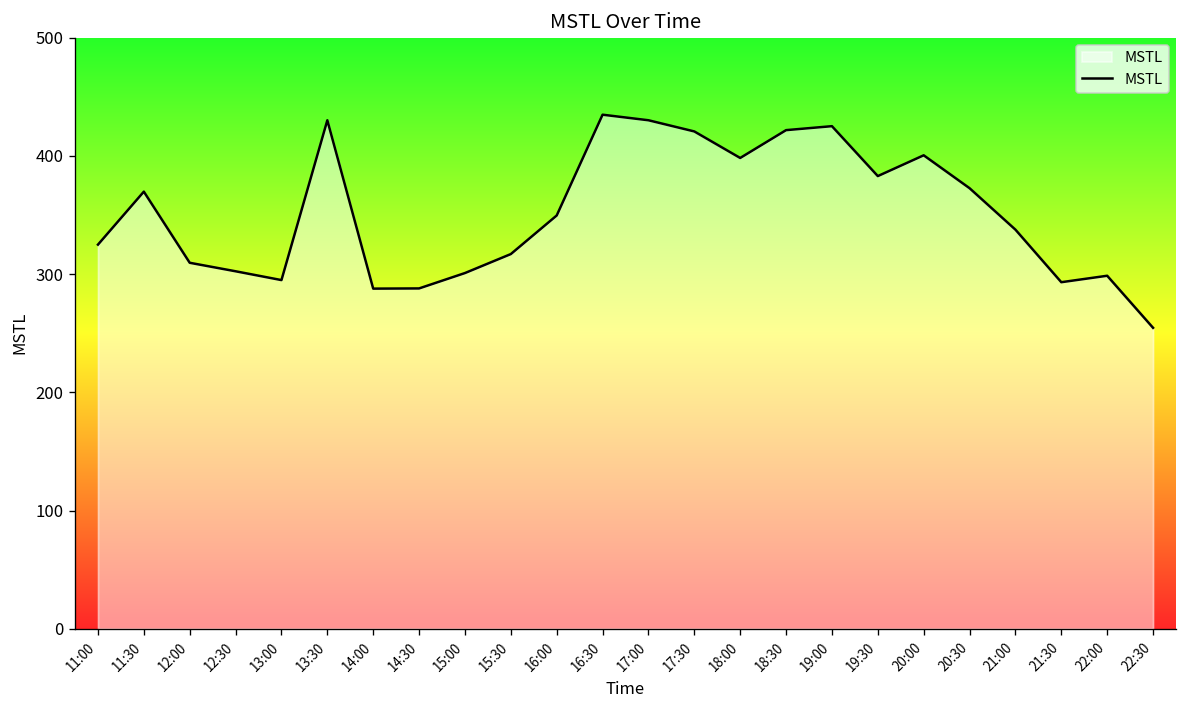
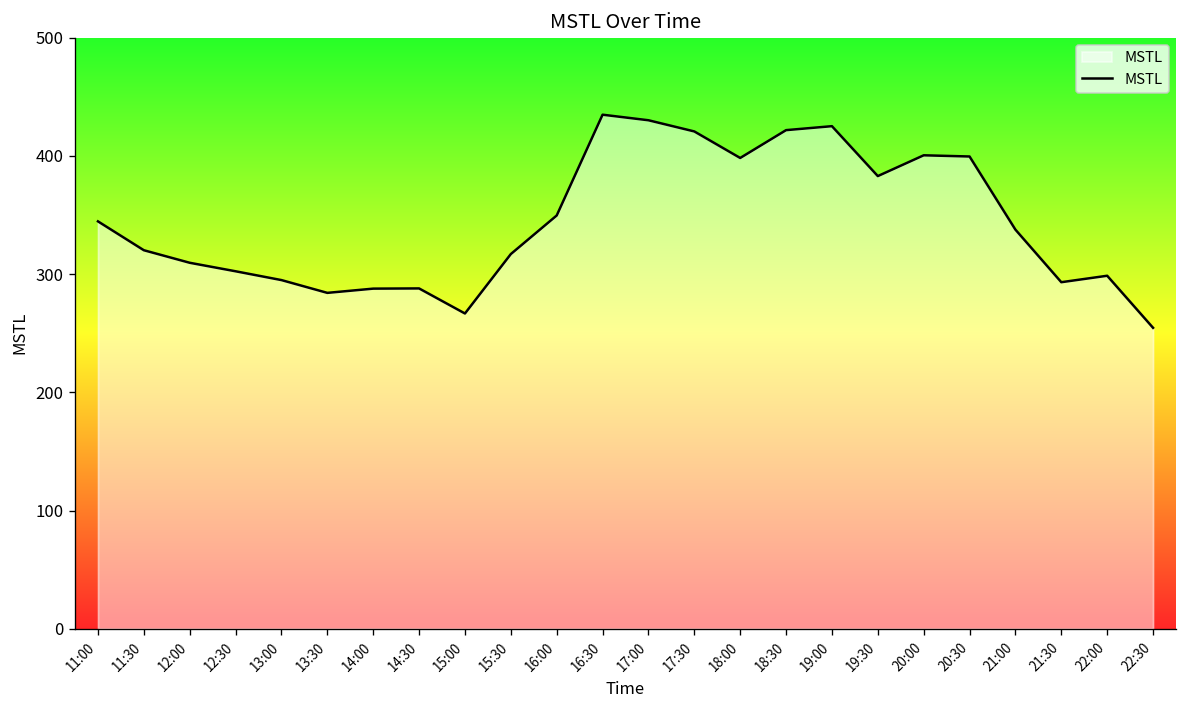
  {
-   "11:00": 320,
-   "11:30": 370,
+   "11:00": 340,
+   "11:30": 320,
    "12:00": 310,
    "12:30": 300,
    "13:00": 290,
-   "13:30": 430,
+   "13:30": 280,
    "14:00": 290,
    "14:30": 290,
-   "15:00": 300,
+   "15:00": 270,
    "15:30": 320,
    "16:00": 350,
    "16:30": 430,
    "17:00": 430,
    "17:30": 420,
    "18:00": 400,
    "18:30": 420,
    "19:00": 430,
    "19:30": 380,
    "20:00": 400,
-   "20:30": 370,
+   "20:30": 400,
    "21:00": 340,
    "21:30": 290,
    "22:00": 300,
    "22:30": 250
  }
